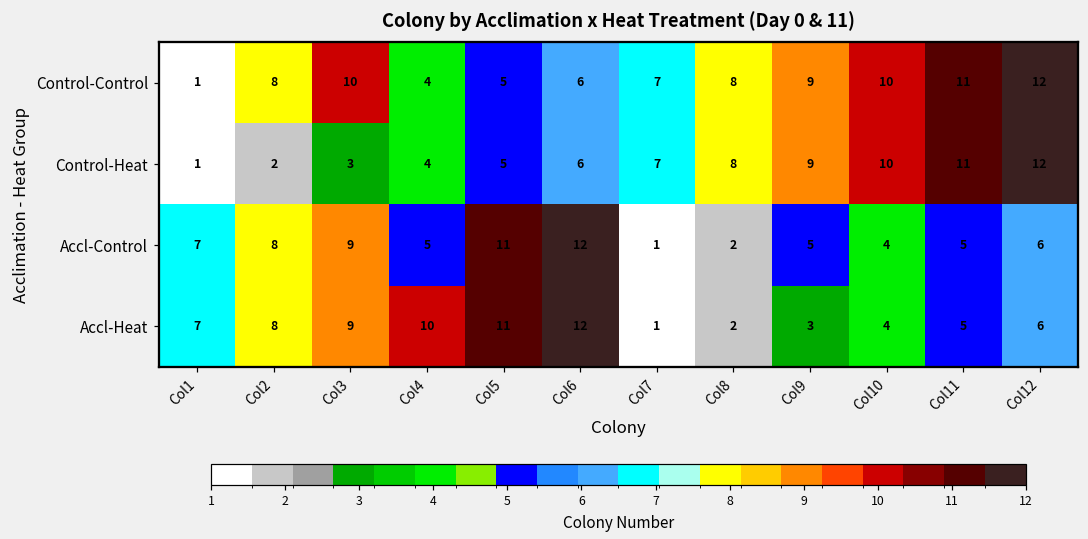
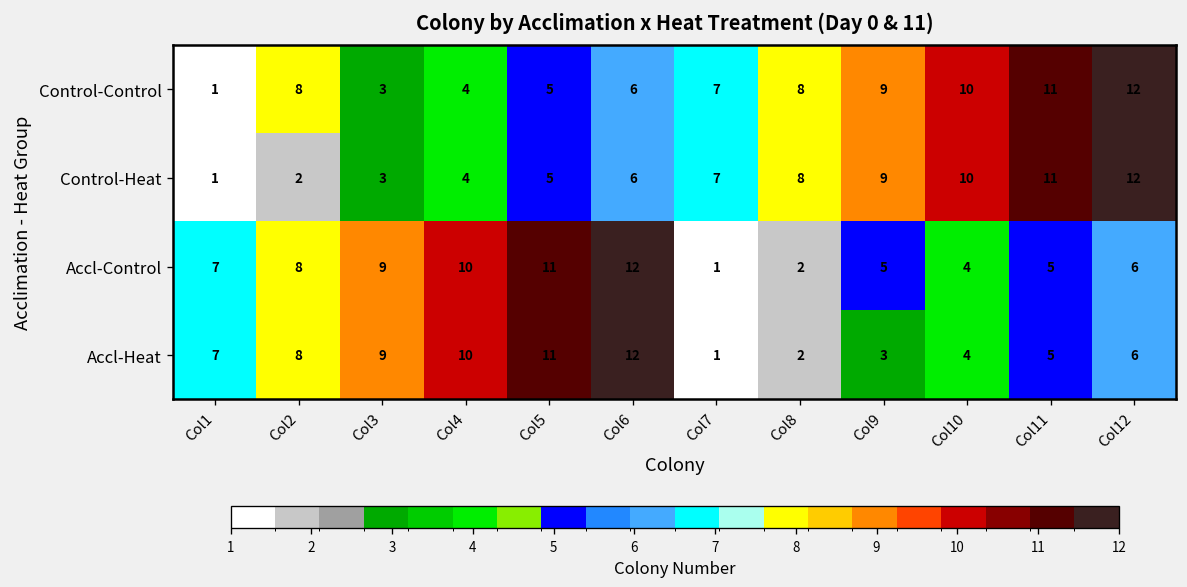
  {
    "Control-Control": {
      "Col1": 1,
      "Col2": 8,
-     "Col3": 10,
+     "Col3": 3,
      "Col4": 4,
      "Col5": 5,
      "Col6": 6,
      "Col7": 7,
      "Col8": 8,
      "Col9": 9,
      "Col10": 10,
      "Col11": 11,
      "Col12": 12
    },
    "Control-Heat": {
      "Col1": 1,
      "Col2": 2,
      "Col3": 3,
      "Col4": 4,
      "Col5": 5,
      "Col6": 6,
      "Col7": 7,
      "Col8": 8,
      "Col9": 9,
      "Col10": 10,
      "Col11": 11,
      "Col12": 12
    },
    "Accl-Control": {
      "Col1": 7,
      "Col2": 8,
      "Col3": 9,
-     "Col4": 5,
+     "Col4": 10,
      "Col5": 11,
      "Col6": 12,
      "Col7": 1,
      "Col8": 2,
      "Col9": 5,
      "Col10": 4,
      "Col11": 5,
      "Col12": 6
    },
    "Accl-Heat": {
      "Col1": 7,
      "Col2": 8,
      "Col3": 9,
      "Col4": 10,
      "Col5": 11,
      "Col6": 12,
      "Col7": 1,
      "Col8": 2,
      "Col9": 3,
      "Col10": 4,
      "Col11": 5,
      "Col12": 6
    }
  }
